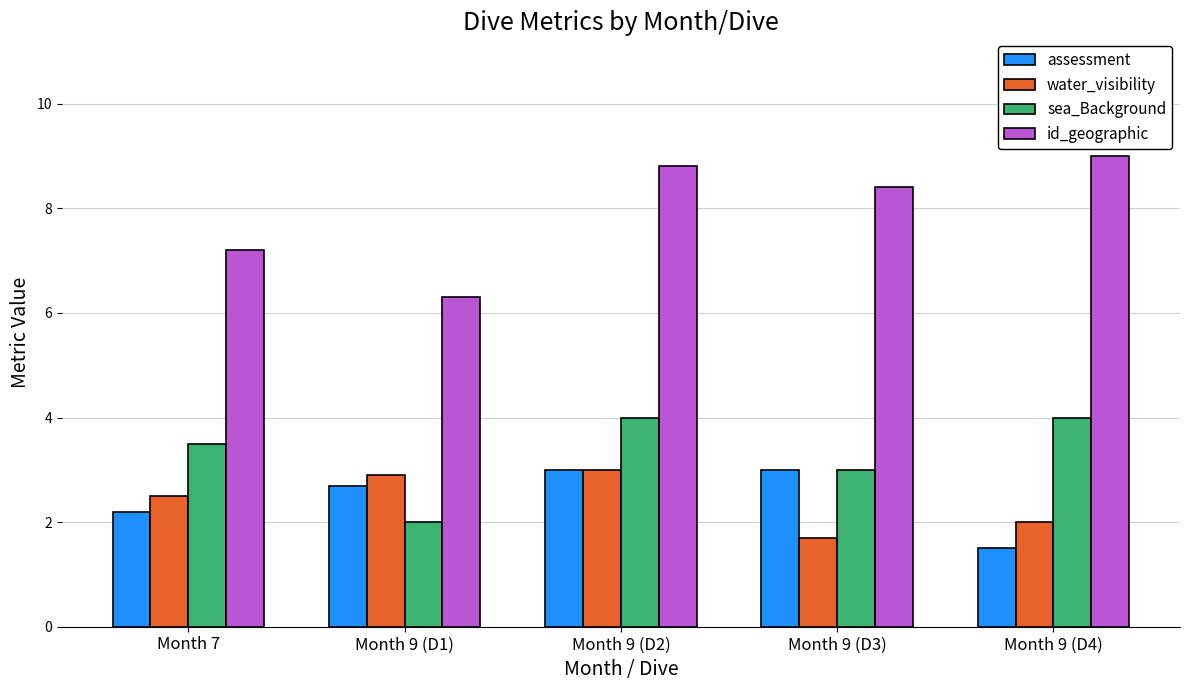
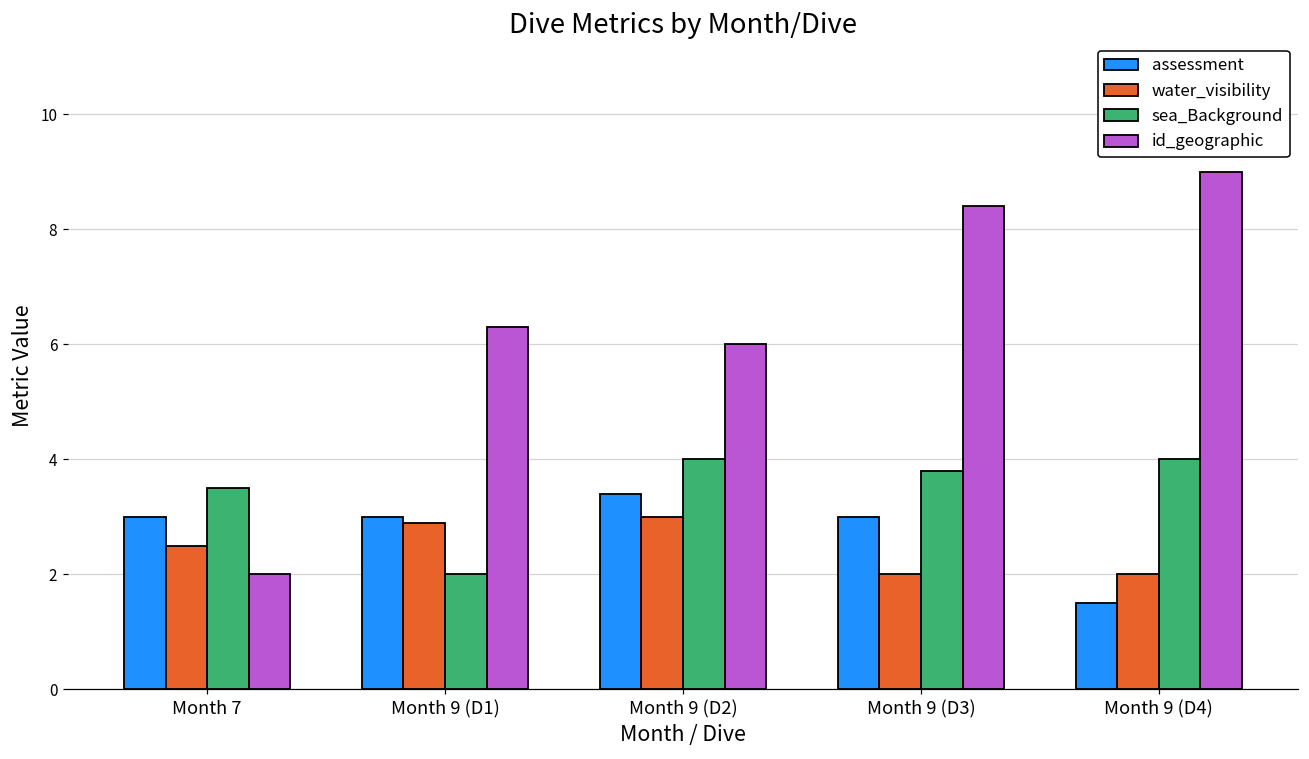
  {
    "assessment": {
-     "Month 7": 2.2,
-     "Month 9 (D1)": 2.7,
-     "Month 9 (D2)": 3.0,
+     "Month 7": 3.0,
+     "Month 9 (D1)": 3.0,
+     "Month 9 (D2)": 3.4,
      "Month 9 (D3)": 3.0,
      "Month 9 (D4)": 1.5
    },
    "water_visibility": {
      "Month 7": 2.5,
      "Month 9 (D1)": 2.9,
      "Month 9 (D2)": 3.0,
-     "Month 9 (D3)": 1.7,
+     "Month 9 (D3)": 2.0,
      "Month 9 (D4)": 2.0
    },
    "sea_Background": {
      "Month 7": 3.5,
      "Month 9 (D1)": 2.0,
      "Month 9 (D2)": 4.0,
-     "Month 9 (D3)": 3.0,
+     "Month 9 (D3)": 3.8,
      "Month 9 (D4)": 4.0
    },
    "id_geographic": {
-     "Month 7": 7.2,
+     "Month 7": 2.0,
      "Month 9 (D1)": 6.3,
-     "Month 9 (D2)": 8.8,
+     "Month 9 (D2)": 6.0,
      "Month 9 (D3)": 8.4,
      "Month 9 (D4)": 9.0
    }
  }
